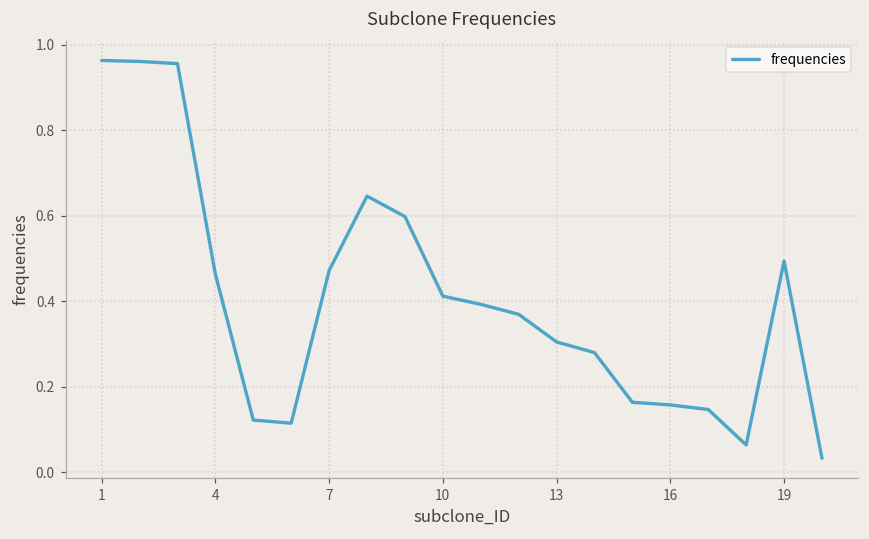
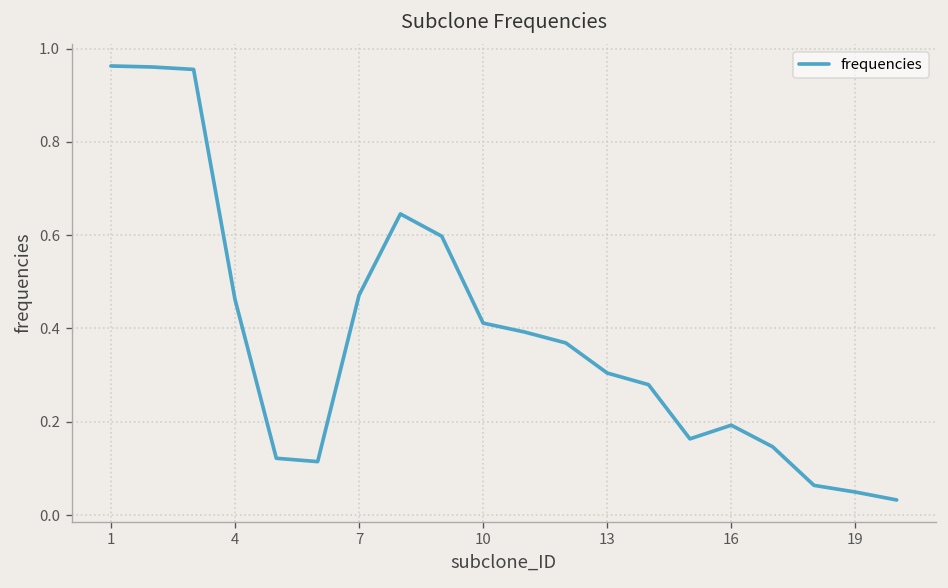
  {
    "1": 0.96,
    "4": 0.46,
    "7": 0.47,
    "10": 0.41,
    "13": 0.30,
-   "16": 0.16,
-   "19": 0.49
+   "16": 0.19,
+   "19": 0.05
  }
